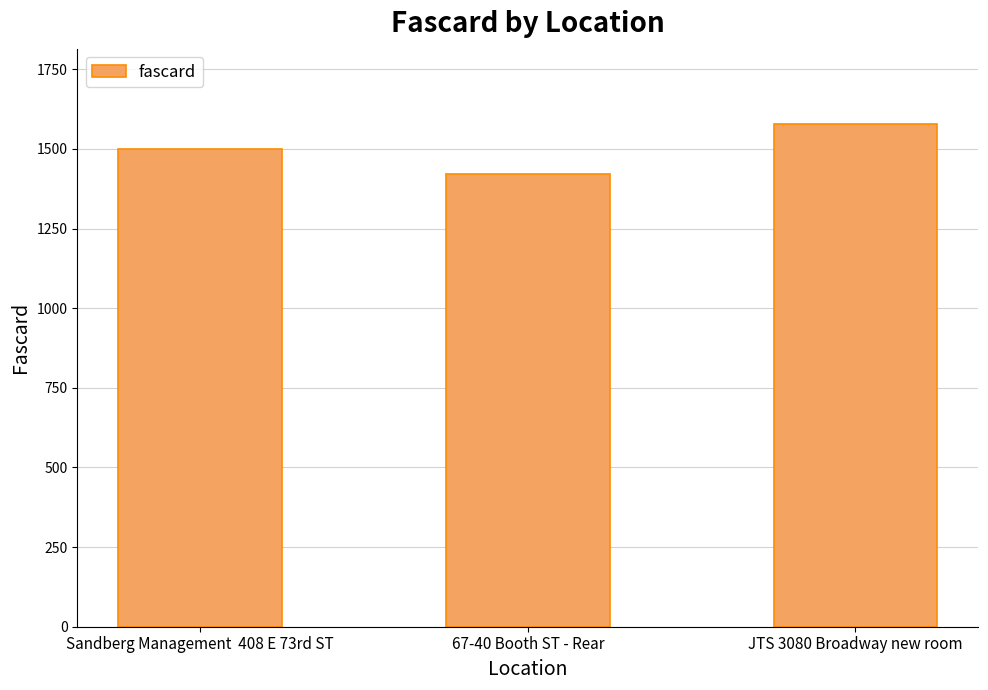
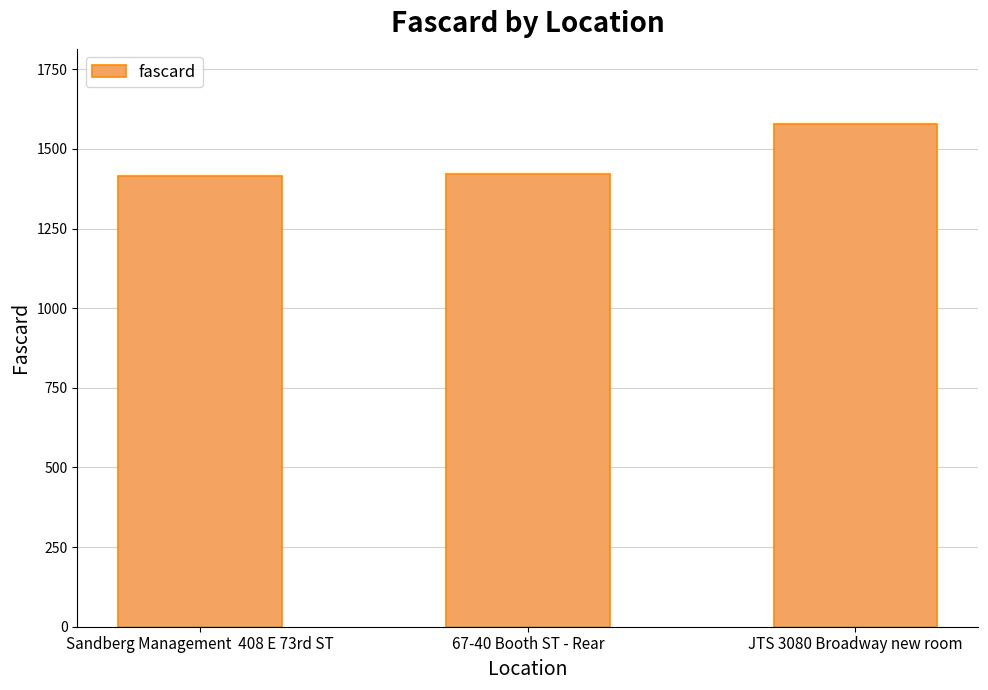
  {
-   "Sandberg Management 408 E 73rd ST": 1500,
+   "Sandberg Management 408 E 73rd ST": 1420,
    "67-40 Booth ST - Rear": 1420,
    "JTS 3080 Broadway new room": 1580
  }
